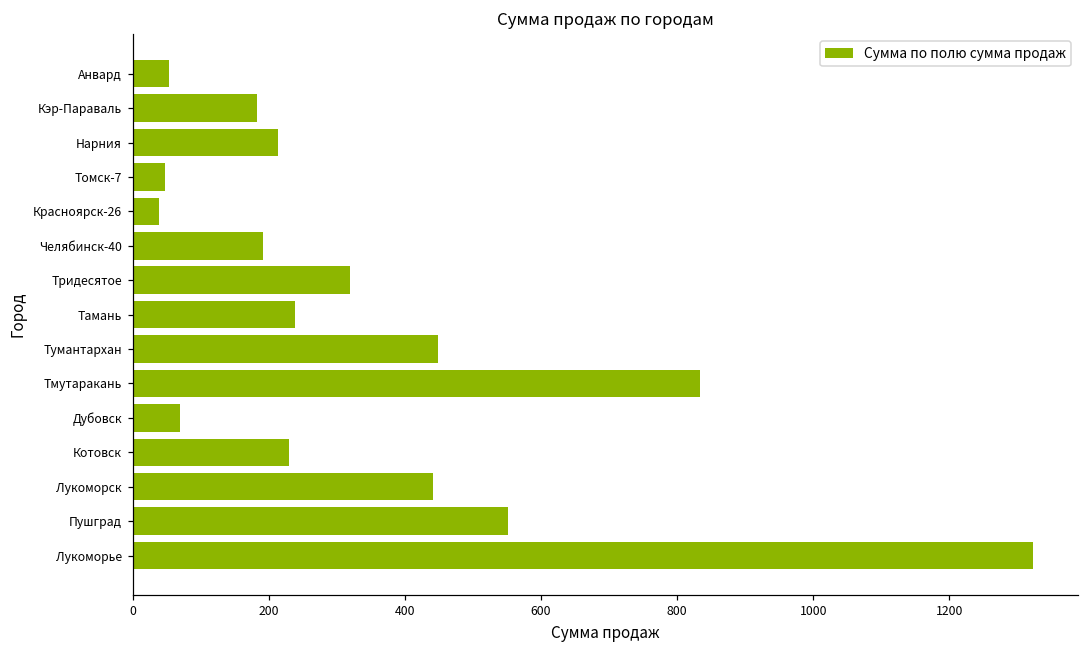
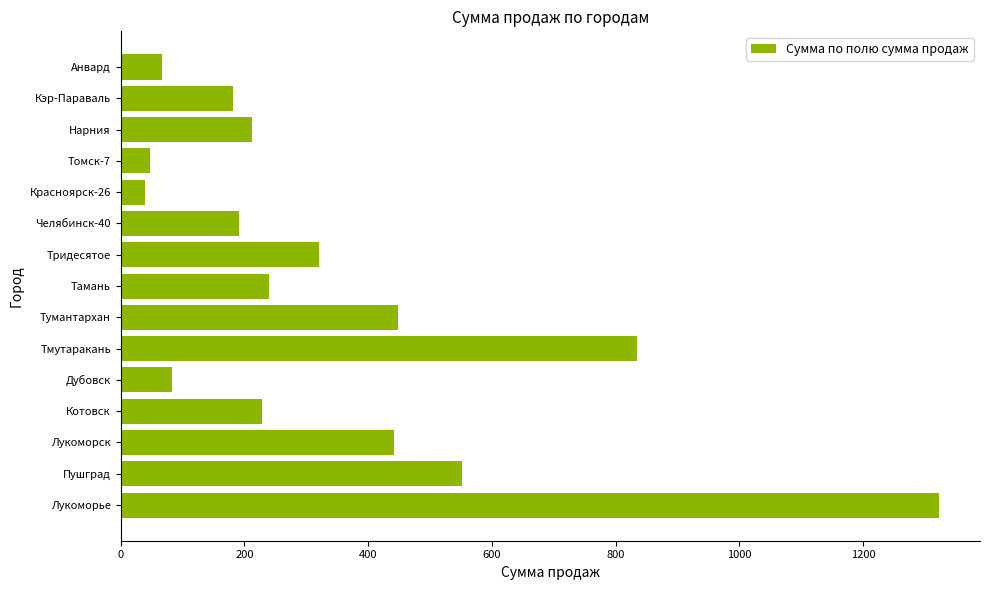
  {
-   "Анвард": 50,
+   "Анвард": 70,
    "Кэр-Параваль": 180,
    "Нарния": 210,
    "Томск-7": 50,
    "Красноярск-26": 40,
    "Челябинск-40": 190,
    "Тридесятое": 320,
    "Тамань": 240,
    "Тумантархан": 450,
    "Тмутаракань": 830,
-   "Дубовск": 70,
+   "Дубовск": 80,
    "Котовск": 230,
    "Лукоморск": 440,
    "Пушград": 550,
    "Лукоморье": 1320
  }
